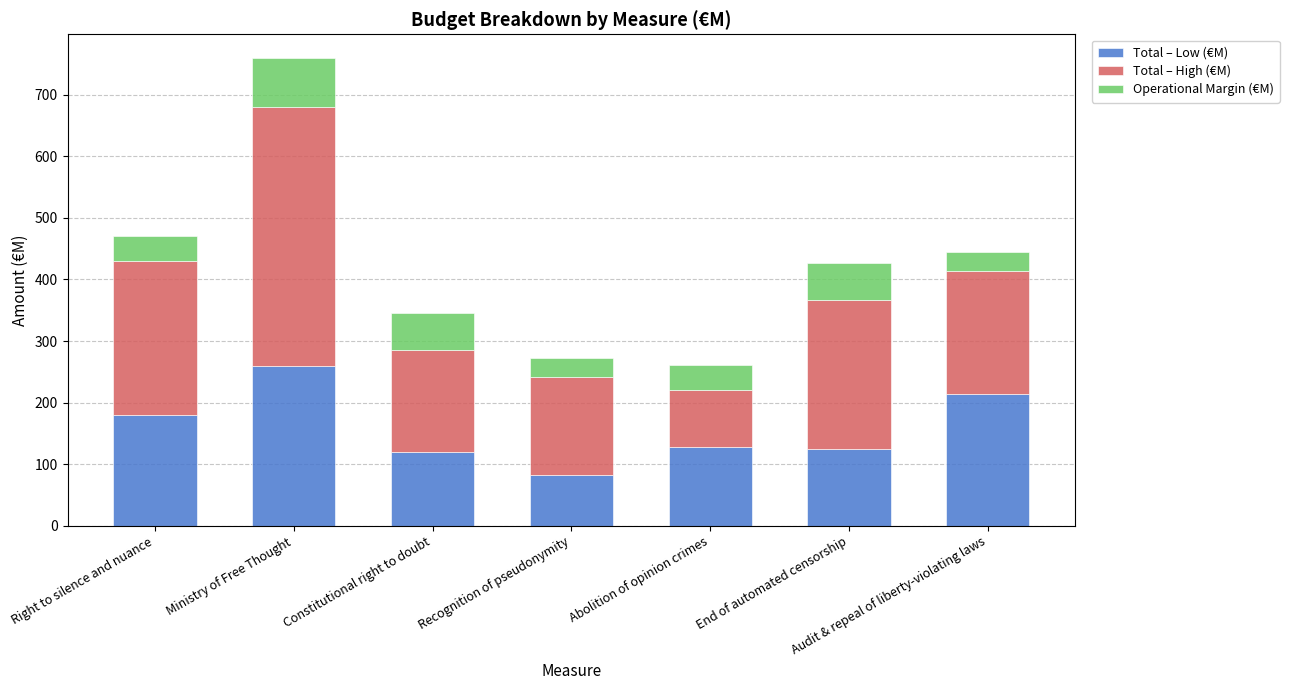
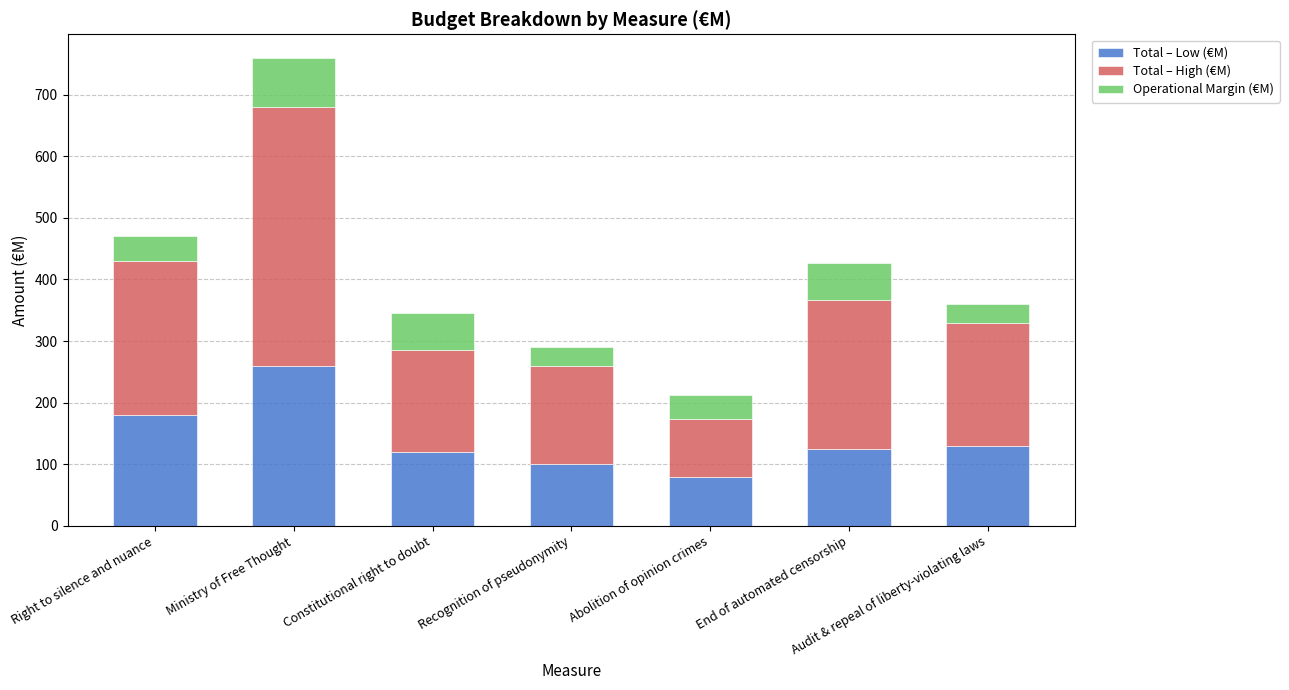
  {
    "Total – Low (€M)": {
      "Right to silence and nuance": 180,
      "Ministry of Free Thought": 260,
      "Constitutional right to doubt": 120,
-     "Recognition of pseudonymity": 80,
-     "Abolition of opinion crimes": 130,
+     "Recognition of pseudonymity": 100,
+     "Abolition of opinion crimes": 80,
      "End of automated censorship": 120,
-     "Audit & repeal of liberty-violating laws": 210
+     "Audit & repeal of liberty-violating laws": 130
    },
    "Total – High (€M)": {
      "Right to silence and nuance": 250,
      "Ministry of Free Thought": 420,
      "Constitutional right to doubt": 170,
      "Recognition of pseudonymity": 160,
      "Abolition of opinion crimes": 90,
      "End of automated censorship": 240,
      "Audit & repeal of liberty-violating laws": 200
    },
    "Operational Margin (€M)": {
      "Right to silence and nuance": 40,
      "Ministry of Free Thought": 80,
      "Constitutional right to doubt": 60,
      "Recognition of pseudonymity": 30,
      "Abolition of opinion crimes": 40,
      "End of automated censorship": 60,
      "Audit & repeal of liberty-violating laws": 30
    }
  }
